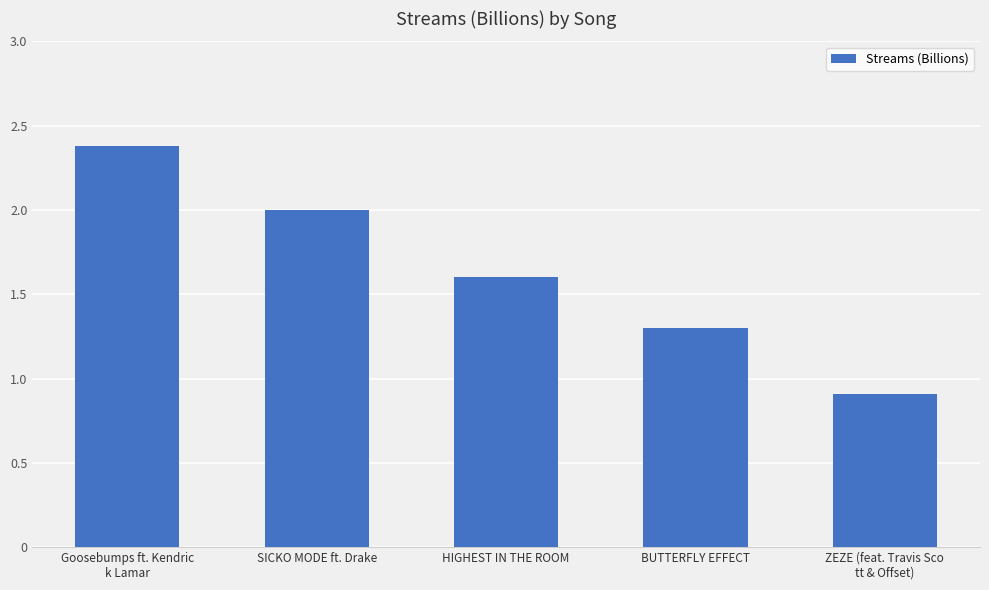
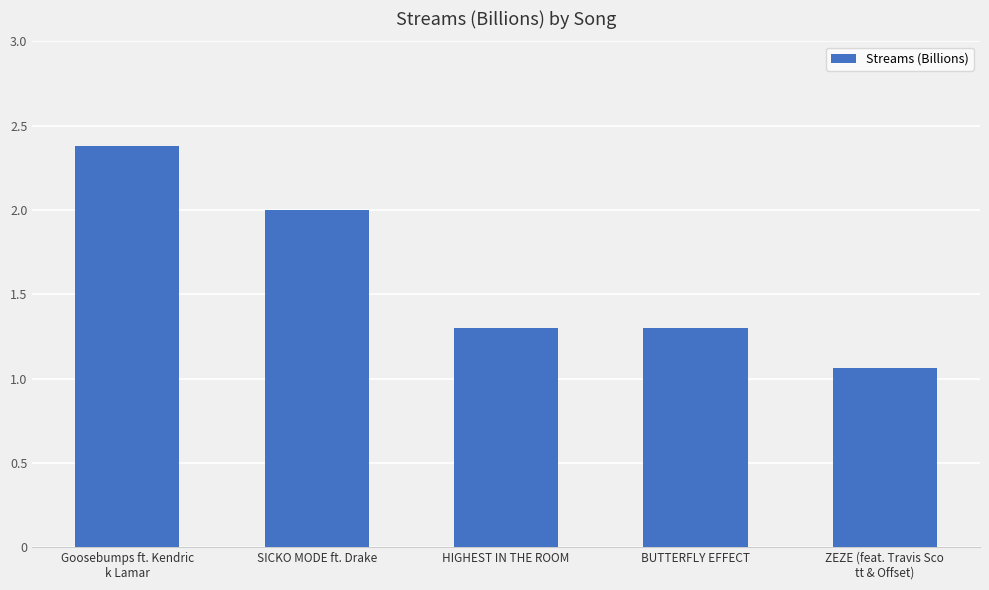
  {
    "Goosebumps ft. Kendric k Lamar": 2.38,
    "SICKO MODE ft. Drake": 2.00,
-   "HIGHEST IN THE ROOM": 1.6,
+   "HIGHEST IN THE ROOM": 1.3,
    "BUTTERFLY EFFECT": 1.30,
-   "ZEZE (feat. Travis Sco tt & Offset)": 0.91
+   "ZEZE (feat. Travis Sco tt & Offset)": 1.06
  }
